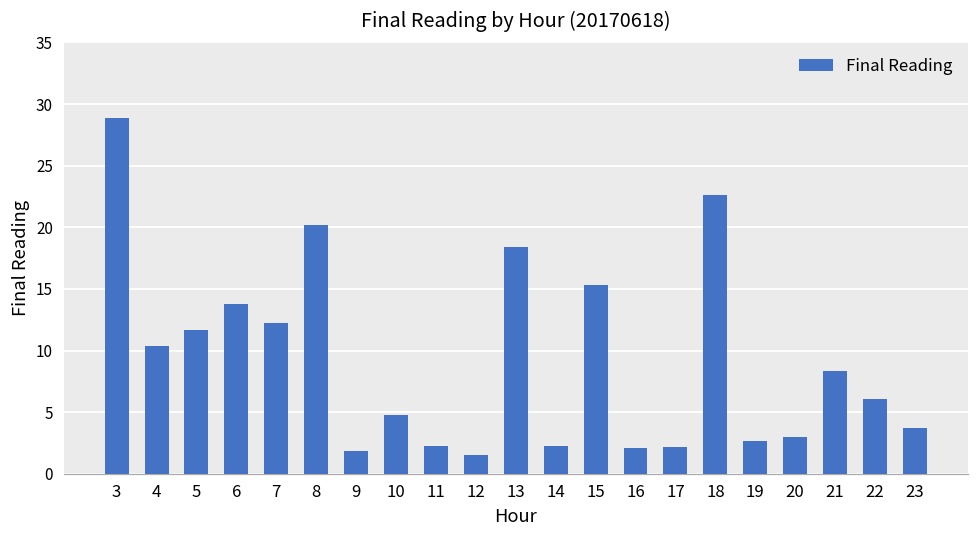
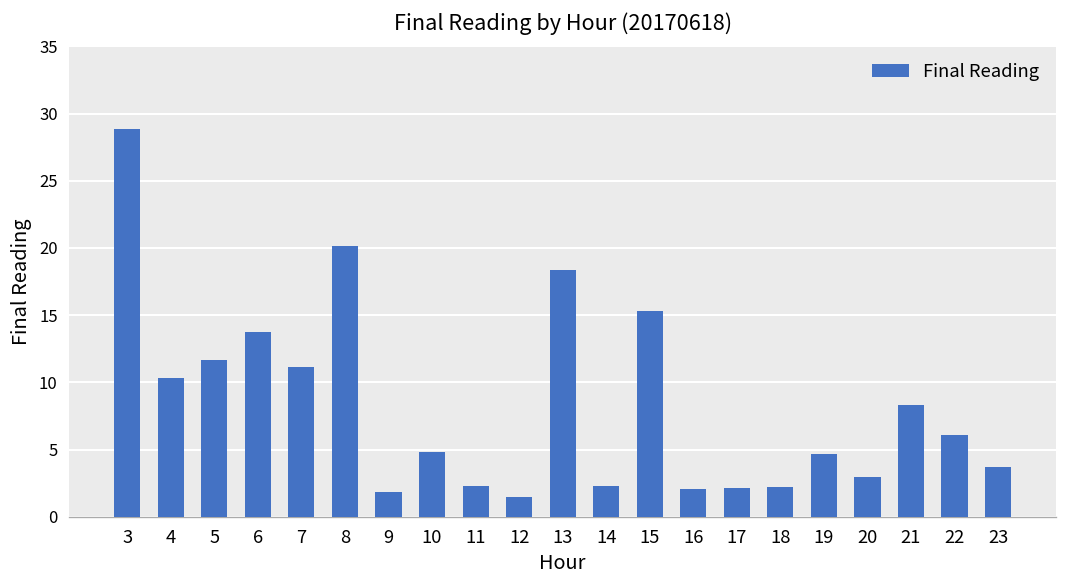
  {
    "3": 28.9,
    "4": 10.3,
    "5": 11.7,
    "6": 13.7,
-   "7": 12.3,
+   "7": 11.2,
    "8": 20.1,
    "9": 1.9,
    "10": 4.8,
    "11": 2.3,
    "12": 1.5,
    "13": 18.4,
    "14": 2.3,
    "15": 15.3,
    "16": 2.1,
    "17": 2.2,
-   "18": 22.6,
-   "19": 2.7,
+   "18": 2.3,
+   "19": 4.6,
    "20": 3.0,
    "21": 8.3,
    "22": 6.1,
    "23": 3.7
  }
